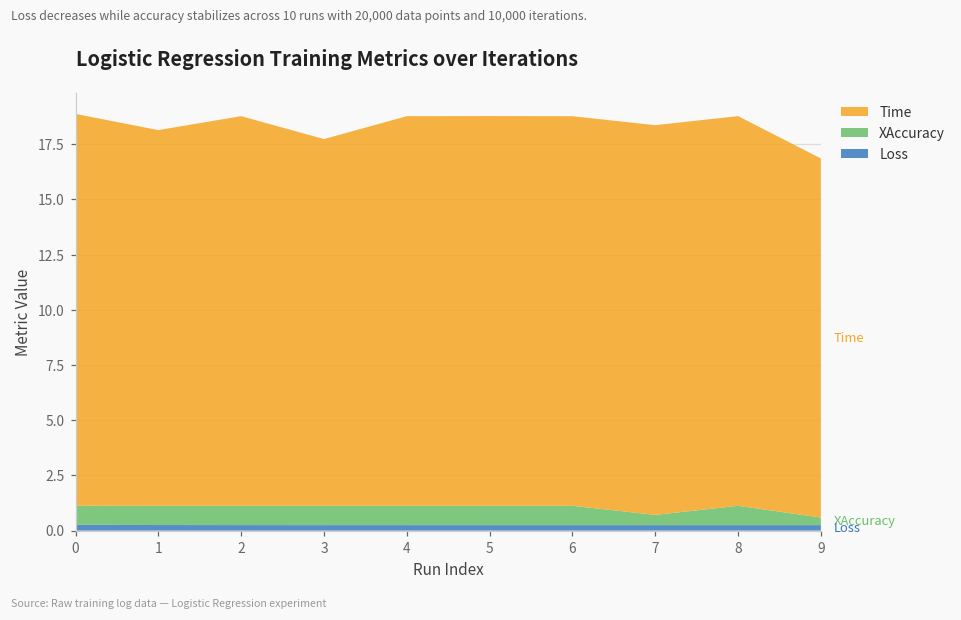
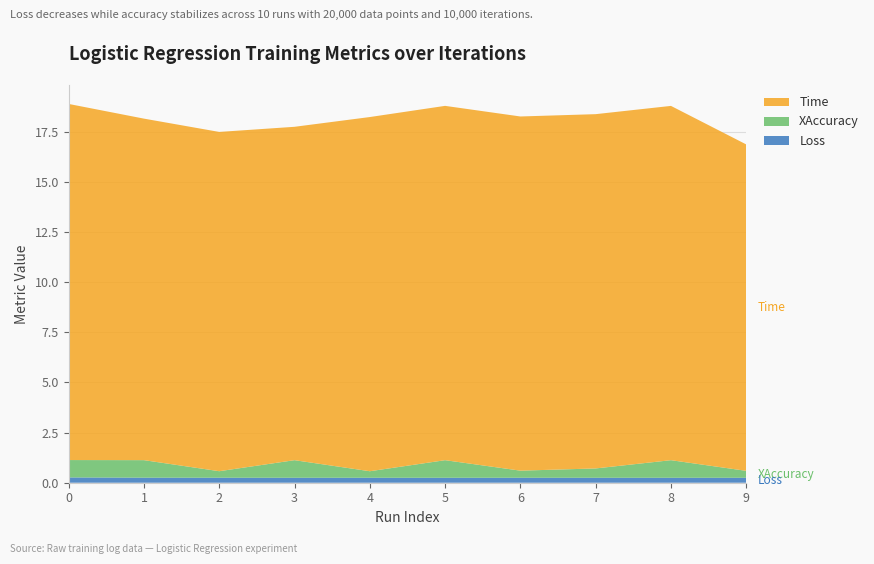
  {
    "Loss": {
      "0": 0.3,
      "1": 0.3,
      "2": 0.2,
      "3": 0.2,
      "4": 0.2,
      "5": 0.2,
      "6": 0.2,
      "7": 0.2,
      "8": 0.2,
      "9": 0.2
    },
    "XAccuracy": {
      "0": 0.9,
      "1": 0.9,
-     "2": 0.9,
+     "2": 0.3,
      "3": 0.9,
-     "4": 0.9,
+     "4": 0.3,
      "5": 0.9,
-     "6": 0.9,
+     "6": 0.4,
      "7": 0.5,
      "8": 0.9,
      "9": 0.3
    },
    "Time": {
      "0": 17.7,
      "1": 17.0,
-     "2": 17.6,
+     "2": 16.9,
      "3": 16.6,
      "4": 17.6,
      "5": 17.7,
      "6": 17.6,
      "7": 17.7,
      "8": 17.7,
      "9": 16.3
    }
  }
